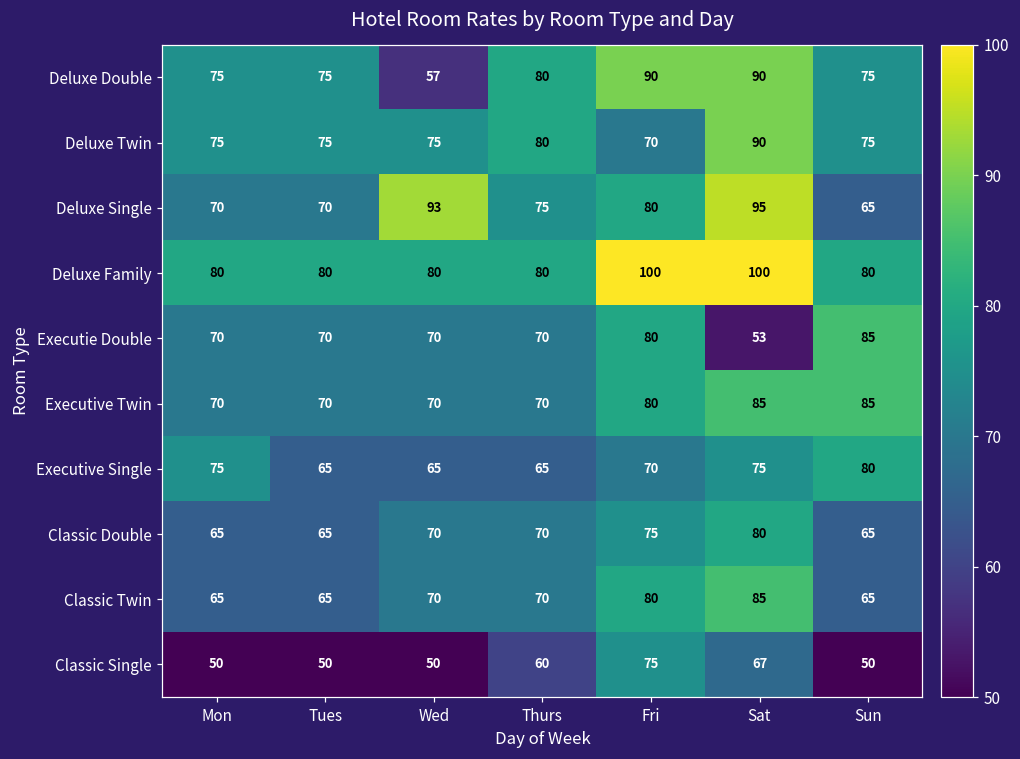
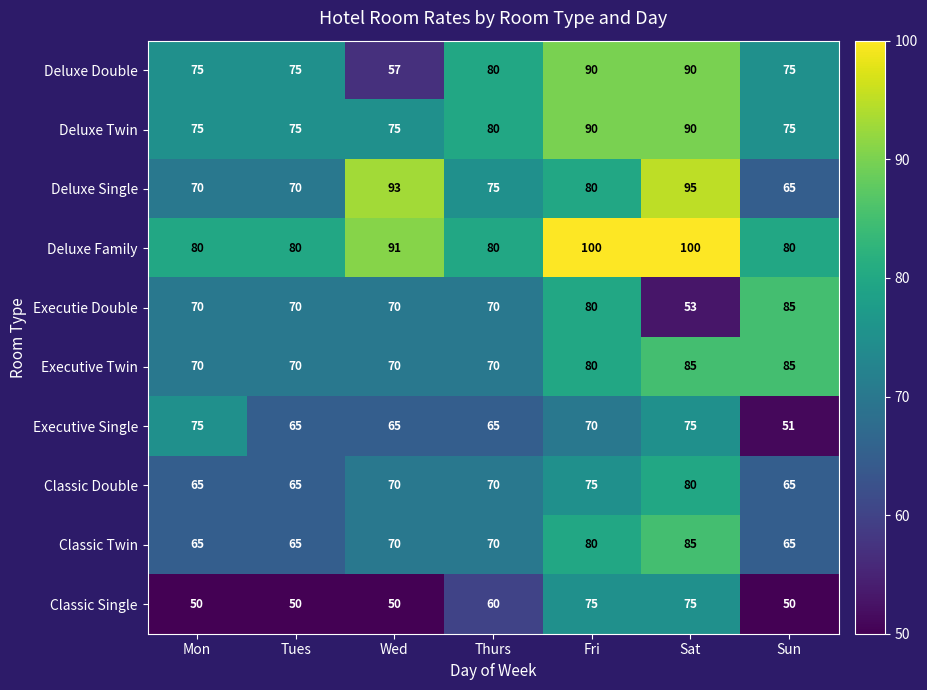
  {
    "Deluxe Double": {
      "Mon": 75,
      "Tues": 75,
      "Wed": 57,
      "Thurs": 80,
      "Fri": 90,
      "Sat": 90,
      "Sun": 75
    },
    "Deluxe Twin": {
      "Mon": 75,
      "Tues": 75,
      "Wed": 75,
      "Thurs": 80,
-     "Fri": 70,
+     "Fri": 90,
      "Sat": 90,
      "Sun": 75
    },
    "Deluxe Single": {
      "Mon": 70,
      "Tues": 70,
      "Wed": 93,
      "Thurs": 75,
      "Fri": 80,
      "Sat": 95,
      "Sun": 65
    },
    "Deluxe Family": {
      "Mon": 80,
      "Tues": 80,
-     "Wed": 80,
+     "Wed": 91,
      "Thurs": 80,
      "Fri": 100,
      "Sat": 100,
      "Sun": 80
    },
    "Executie Double": {
      "Mon": 70,
      "Tues": 70,
      "Wed": 70,
      "Thurs": 70,
      "Fri": 80,
      "Sat": 53,
      "Sun": 85
    },
    "Executive Twin": {
      "Mon": 70,
      "Tues": 70,
      "Wed": 70,
      "Thurs": 70,
      "Fri": 80,
      "Sat": 85,
      "Sun": 85
    },
    "Executive Single": {
      "Mon": 75,
      "Tues": 65,
      "Wed": 65,
      "Thurs": 65,
      "Fri": 70,
      "Sat": 75,
-     "Sun": 80
+     "Sun": 51
    },
    "Classic Double": {
      "Mon": 65,
      "Tues": 65,
      "Wed": 70,
      "Thurs": 70,
      "Fri": 75,
      "Sat": 80,
      "Sun": 65
    },
    "Classic Twin": {
      "Mon": 65,
      "Tues": 65,
      "Wed": 70,
      "Thurs": 70,
      "Fri": 80,
      "Sat": 85,
      "Sun": 65
    },
    "Classic Single": {
      "Mon": 50,
      "Tues": 50,
      "Wed": 50,
      "Thurs": 60,
      "Fri": 75,
-     "Sat": 67,
+     "Sat": 75,
      "Sun": 50
    }
  }
